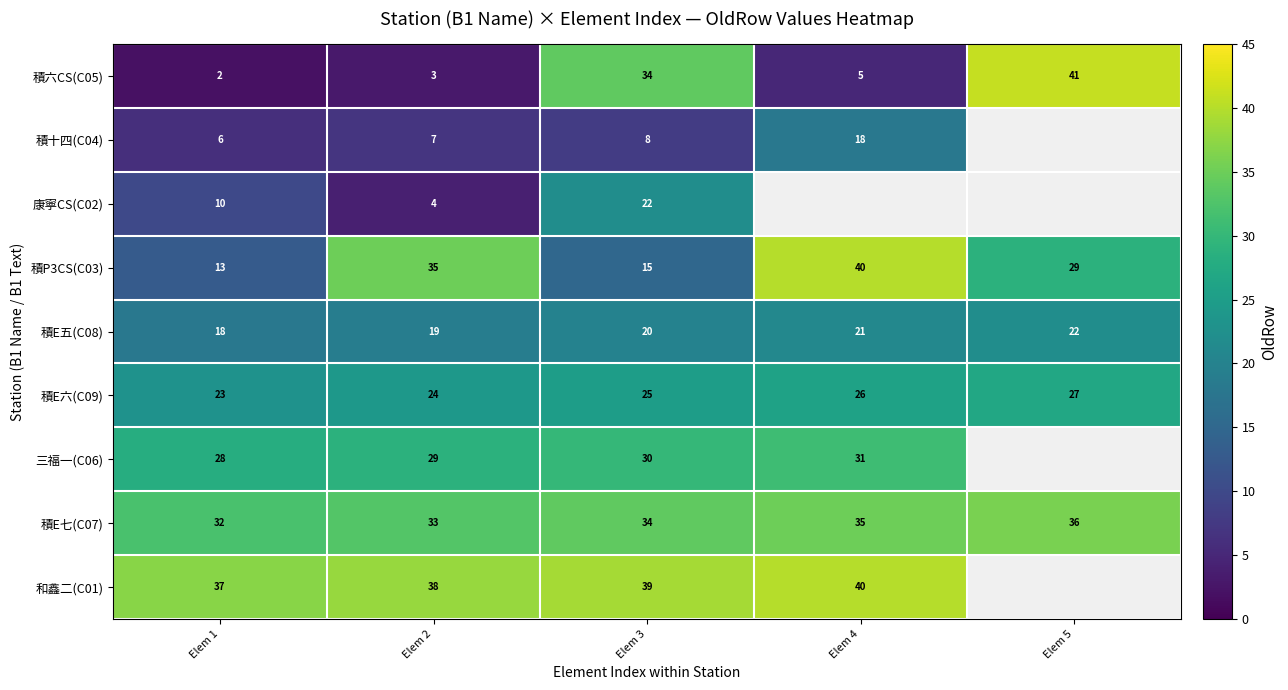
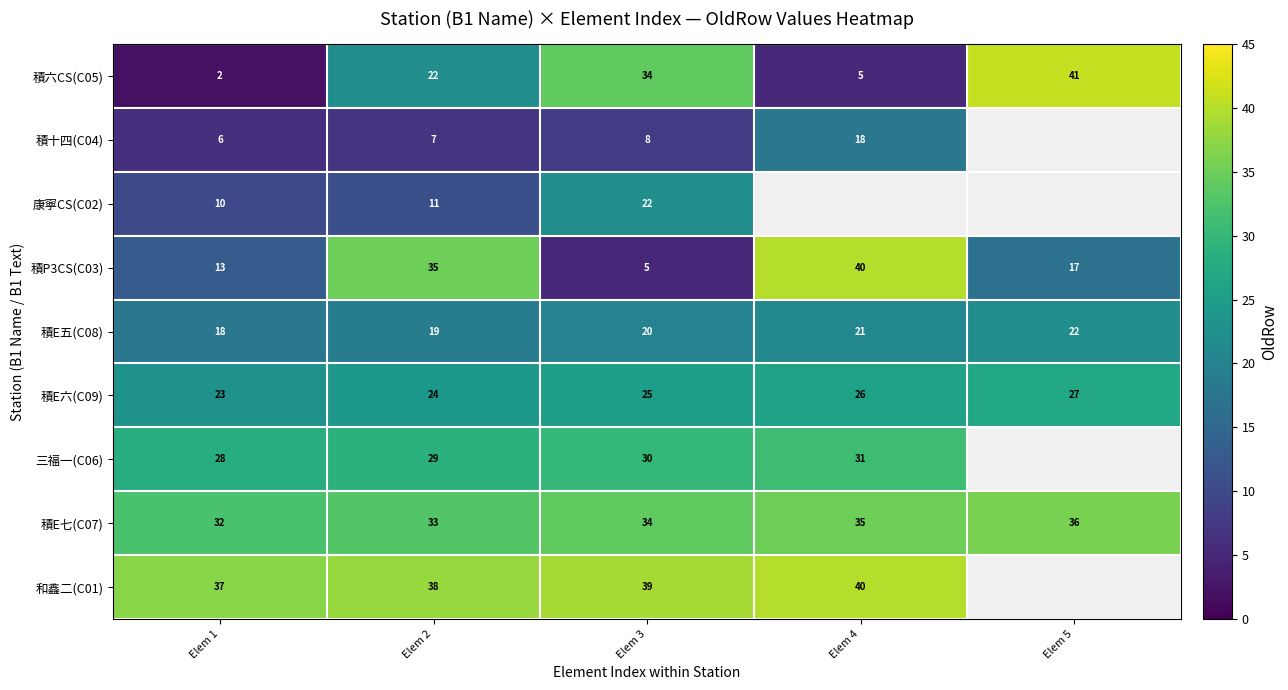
  {
    "積六CS(C05)": {
      "Elem 1": 2,
-     "Elem 2": 3,
+     "Elem 2": 22,
      "Elem 3": 34,
      "Elem 4": 5,
      "Elem 5": 41
    },
    "積十四(C04)": {
      "Elem 1": 6,
      "Elem 2": 7,
      "Elem 3": 8,
      "Elem 4": 18
    },
    "康寧CS(C02)": {
      "Elem 1": 10,
-     "Elem 2": 4,
+     "Elem 2": 11,
      "Elem 3": 22
    },
    "積P3CS(C03)": {
      "Elem 1": 13,
      "Elem 2": 35,
-     "Elem 3": 15,
+     "Elem 3": 5,
      "Elem 4": 40,
-     "Elem 5": 29
+     "Elem 5": 17
    },
    "積E五(C08)": {
      "Elem 1": 18,
      "Elem 2": 19,
      "Elem 3": 20,
      "Elem 4": 21,
      "Elem 5": 22
    },
    "積E六(C09)": {
      "Elem 1": 23,
      "Elem 2": 24,
      "Elem 3": 25,
      "Elem 4": 26,
      "Elem 5": 27
    },
    "三福一(C06)": {
      "Elem 1": 28,
      "Elem 2": 29,
      "Elem 3": 30,
      "Elem 4": 31
    },
    "積E七(C07)": {
      "Elem 1": 32,
      "Elem 2": 33,
      "Elem 3": 34,
      "Elem 4": 35,
      "Elem 5": 36
    },
    "和鑫二(C01)": {
      "Elem 1": 37,
      "Elem 2": 38,
      "Elem 3": 39,
      "Elem 4": 40
    }
  }
